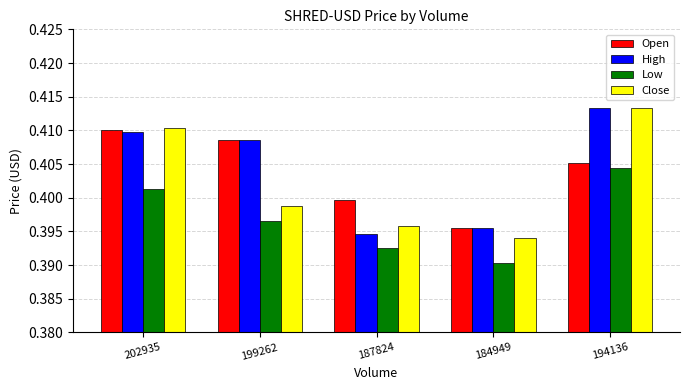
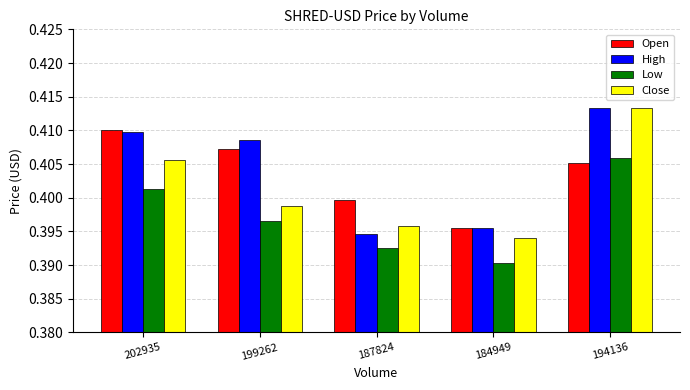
  {
    "Open": {
      "202935": 0.410,
-     "199262": 0.409,
+     "199262": 0.407,
      "187824": 0.400,
      "184949": 0.396,
      "194136": 0.405
    },
    "High": {
      "202935": 0.410,
      "199262": 0.409,
      "187824": 0.395,
      "184949": 0.396,
      "194136": 0.413
    },
    "Low": {
      "202935": 0.401,
      "199262": 0.396,
      "187824": 0.392,
      "184949": 0.390,
-     "194136": 0.404
+     "194136": 0.406
    },
    "Close": {
-     "202935": 0.410,
+     "202935": 0.406,
      "199262": 0.399,
      "187824": 0.396,
      "184949": 0.394,
      "194136": 0.413
    }
  }
